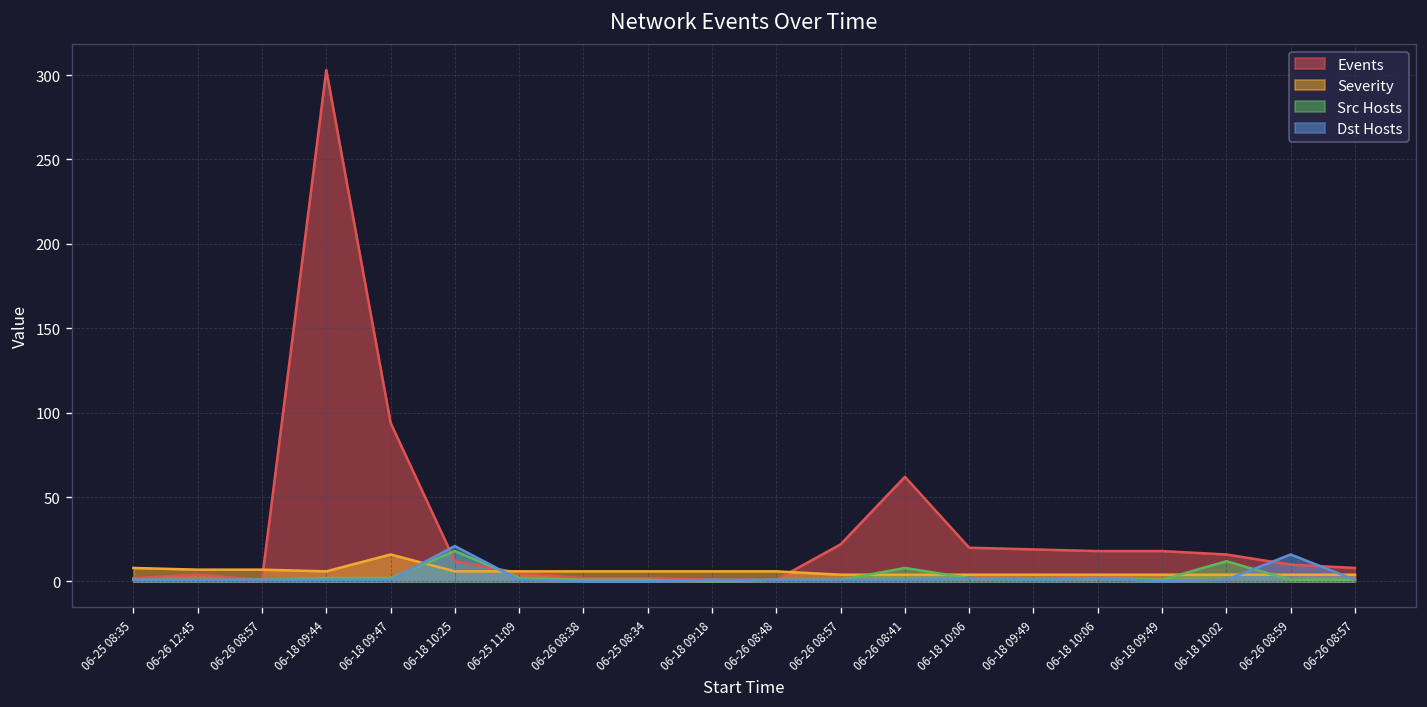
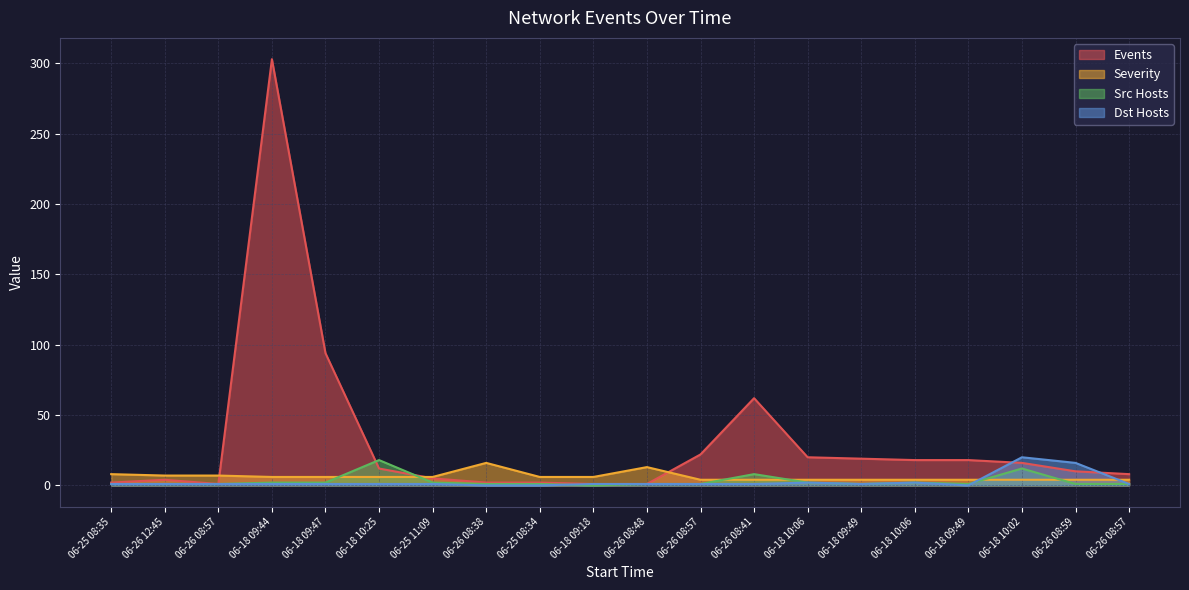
  {
    "Events": {
      "06-26 12:45": 4,
      "06-18 09:44": 303,
      "06-18 09:47": 94,
      "06-18 10:25": 12,
      "06-26 08:41": 62,
      "06-18 10:02": 16,
      "06-26 08:59": 10
    },
    "Severity": {
      "06-25 08:35": 8,
      "06-26 12:45": 7,
      "06-18 09:44": 6,
-     "06-18 09:47": 16,
+     "06-18 09:47": 6,
      "06-18 10:25": 6,
-     "06-26 08:38": 6,
+     "06-26 08:38": 16,
      "06-25 08:34": 6,
      "06-18 09:18": 6,
-     "06-26 08:48": 6,
+     "06-26 08:48": 13,
      "06-26 08:41": 4,
      "06-18 10:02": 4,
      "06-26 08:59": 4
    },
    "Src Hosts": {
      "06-18 10:25": 18,
      "06-26 08:41": 8,
      "06-18 10:02": 12,
      "06-26 08:59": 1
    },
    "Dst Hosts": {
-     "06-18 10:25": 21,
+     "06-18 10:25": 1,
      "06-26 08:41": 1,
-     "06-18 10:02": 1,
+     "06-18 10:02": 20,
      "06-26 08:59": 16
    }
  }
